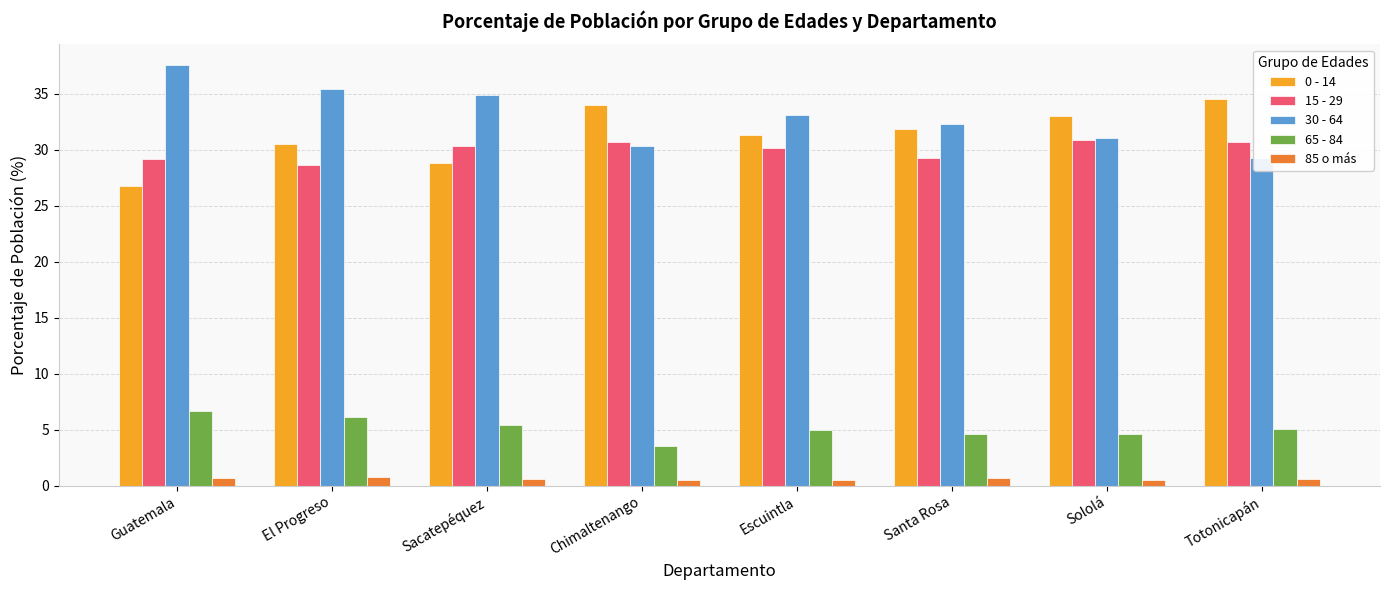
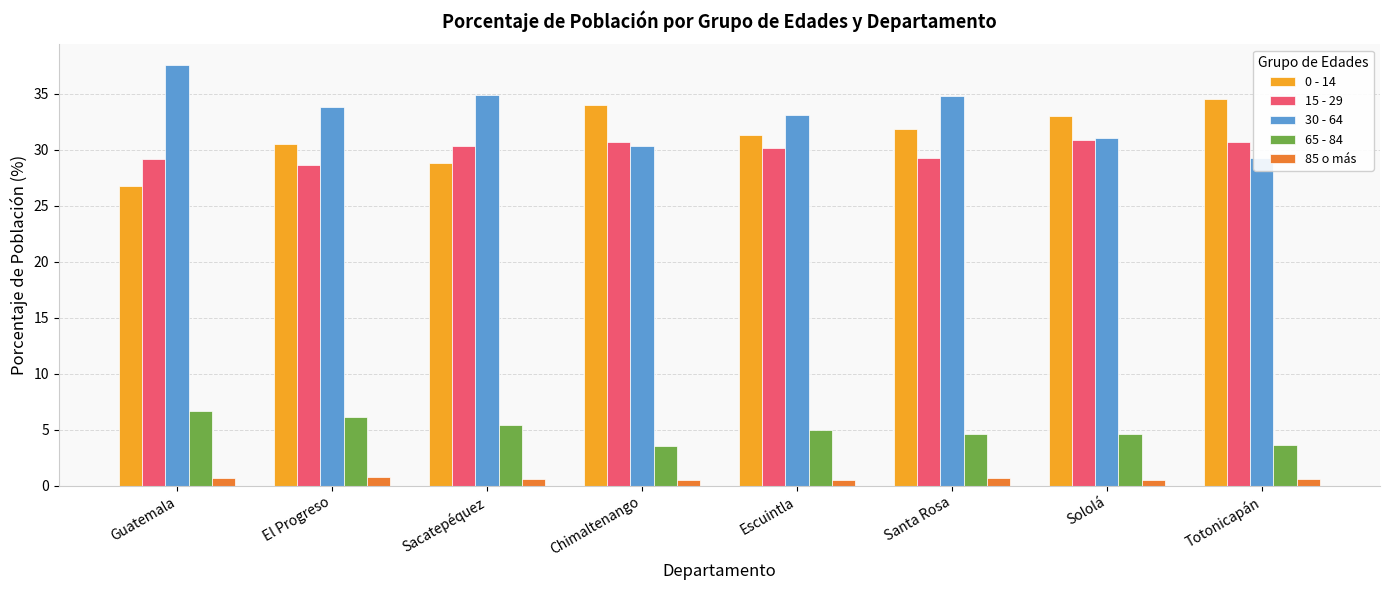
  {
    "15 - 29": {
      "Guatemala": 29.2,
      "El Progreso": 28.7,
      "Sacatepéquez": 30.3,
      "Chimaltenango": 30.7,
      "Escuintla": 30.2,
      "Santa Rosa": 29.3,
      "Sololá": 30.9,
      "Totonicapán": 30.6
    },
    "30 - 64": {
      "Guatemala": 37.5,
-     "El Progreso": 35.4,
+     "El Progreso": 33.8,
      "Sacatepéquez": 34.9,
      "Chimaltenango": 30.4,
      "Escuintla": 33.1,
-     "Santa Rosa": 32.3,
+     "Santa Rosa": 34.8,
      "Sololá": 31.0
    },
    "65 - 84": {
      "Guatemala": 6.7,
      "El Progreso": 6.1,
      "Sacatepéquez": 5.4,
      "Chimaltenango": 3.6,
      "Escuintla": 4.9,
      "Santa Rosa": 4.6,
      "Sololá": 4.6,
-     "Totonicapán": 5.1
+     "Totonicapán": 3.7
    }
  }
